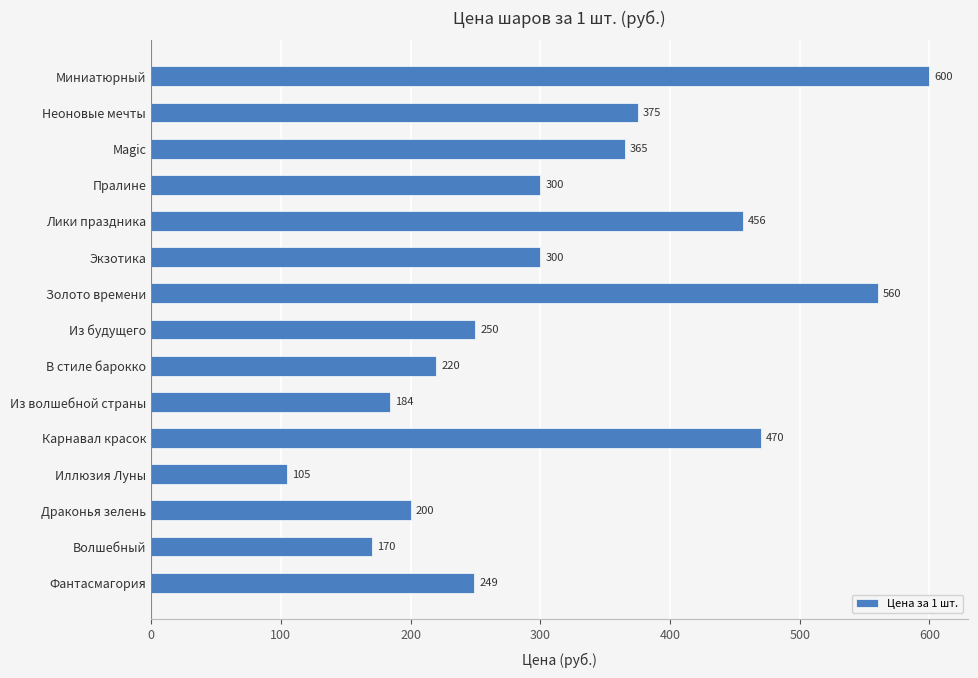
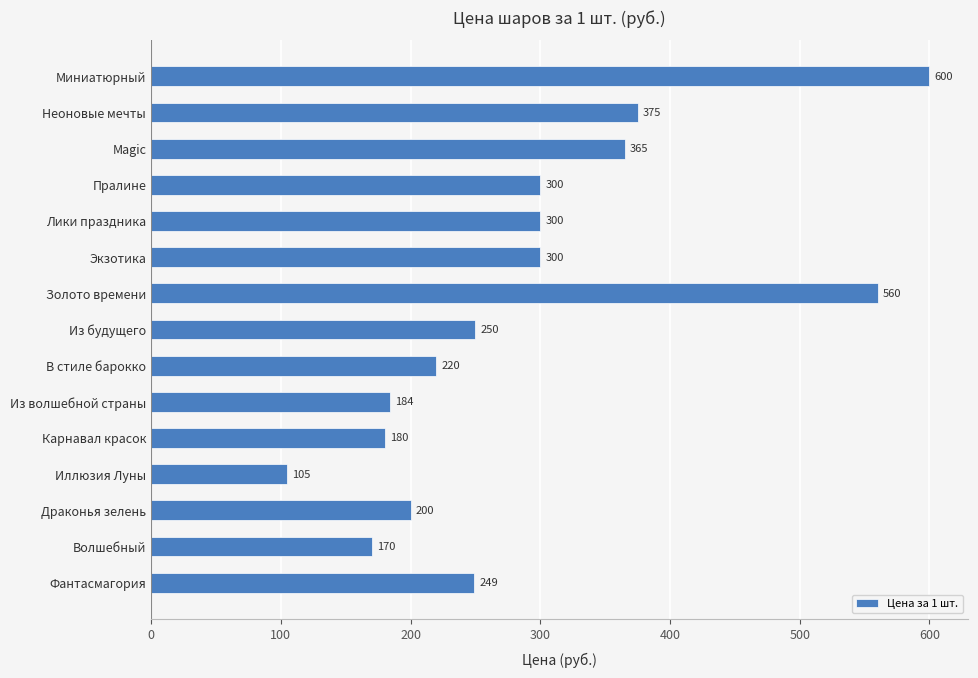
  {
    "Миниатюрный": 600,
    "Неоновые мечты": 375,
    "Magic": 365,
    "Пралине": 300,
-   "Лики праздника": 456,
+   "Лики праздника": 300,
    "Экзотика": 300,
    "Золото времени": 560,
    "Из будущего": 250,
    "В стиле барокко": 220,
    "Из волшебной страны": 184,
-   "Карнавал красок": 470,
+   "Карнавал красок": 180,
    "Иллюзия Луны": 105,
    "Драконья зелень": 200,
    "Волшебный": 170,
    "Фантасмагория": 249
  }
